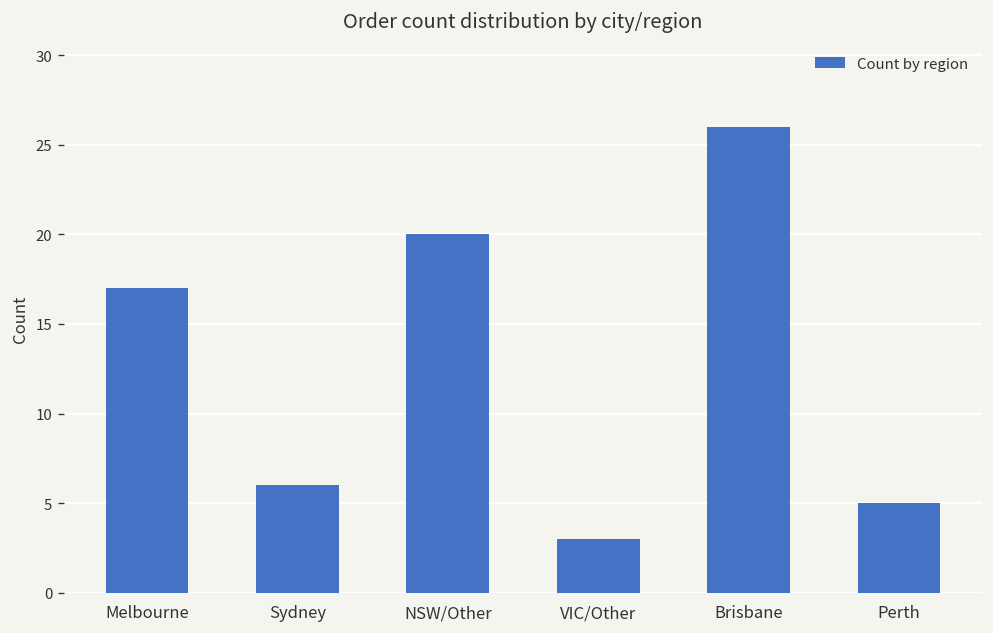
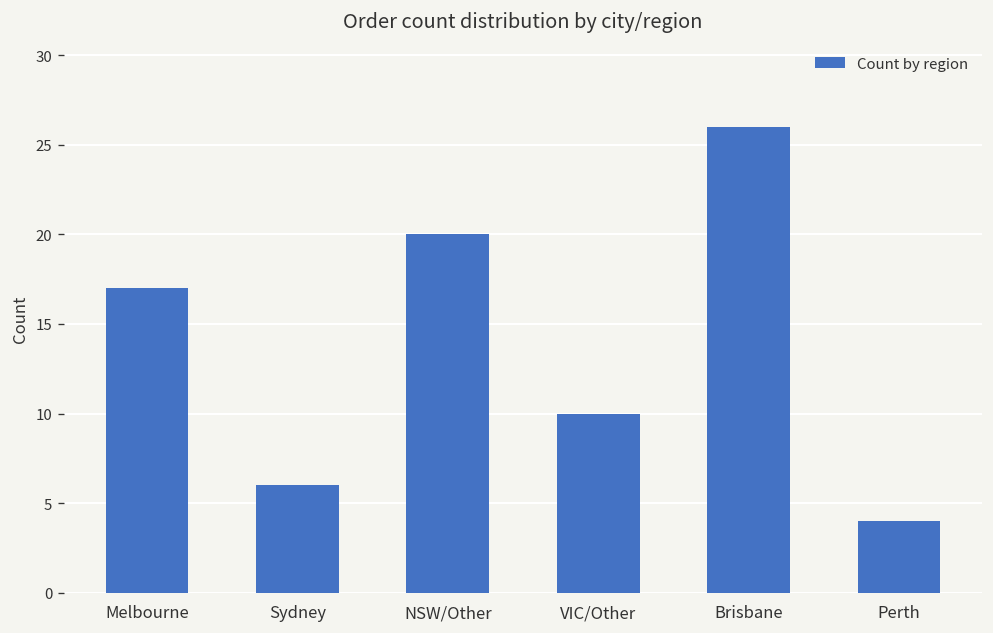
  {
    "Melbourne": 17,
    "Sydney": 6,
    "NSW/Other": 20,
-   "VIC/Other": 3,
+   "VIC/Other": 10,
    "Brisbane": 26,
-   "Perth": 5
+   "Perth": 4
  }
